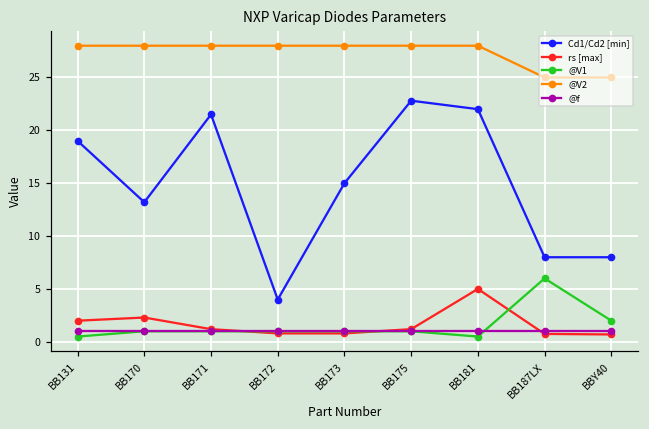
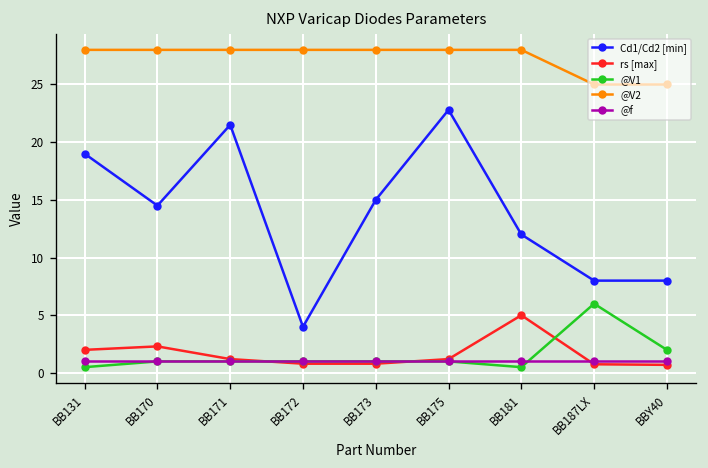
  {
    "Cd1/Cd2 [min]": {
      "BB131": 19,
-     "BB170": 13,
+     "BB170": 15,
      "BB171": 22,
      "BB172": 4,
      "BB173": 15,
      "BB175": 23,
-     "BB181": 22,
+     "BB181": 12,
      "BB187LX": 8,
      "BBY40": 8
    },
    "rs [max]": {
      "BB131": 2,
      "BB170": 2,
      "BB181": 5,
      "BBY40": 1
    },
    "@V1": {
      "BB131": 1,
      "BB181": 1,
      "BB187LX": 6,
      "BBY40": 2
    },
    "@V2": {
      "BB131": 28,
      "BB170": 28,
      "BB171": 28,
      "BB172": 28,
      "BB173": 28,
      "BB175": 28,
      "BB181": 28
    },
    "@f": {
      "BB131": 1,
      "BB181": 1,
      "BBY40": 1
    }
  }
